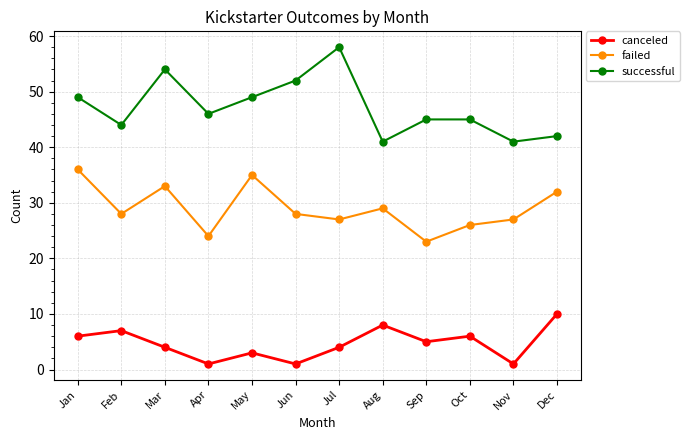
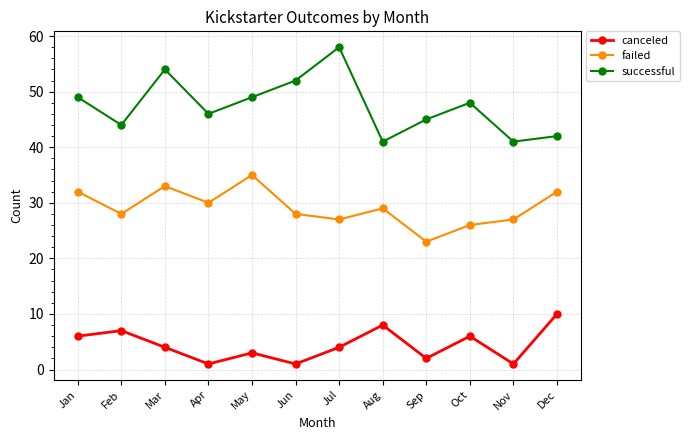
  {
    "canceled": {
      "Jan": 6,
      "Feb": 7,
      "Mar": 4,
      "Apr": 1,
      "May": 3,
      "Jun": 1,
      "Jul": 4,
      "Aug": 8,
-     "Sep": 5,
+     "Sep": 2,
      "Oct": 6,
      "Nov": 1,
      "Dec": 10
    },
    "failed": {
-     "Jan": 36,
+     "Jan": 32,
      "Feb": 28,
      "Mar": 33,
-     "Apr": 24,
+     "Apr": 30,
      "May": 35,
      "Jun": 28,
      "Jul": 27,
      "Aug": 29,
      "Sep": 23,
      "Oct": 26,
      "Nov": 27,
      "Dec": 32
    },
    "successful": {
      "Jan": 49,
      "Feb": 44,
      "Mar": 54,
      "Apr": 46,
      "May": 49,
      "Jun": 52,
      "Jul": 58,
      "Aug": 41,
      "Sep": 45,
-     "Oct": 45,
+     "Oct": 48,
      "Nov": 41,
      "Dec": 42
    }
  }
